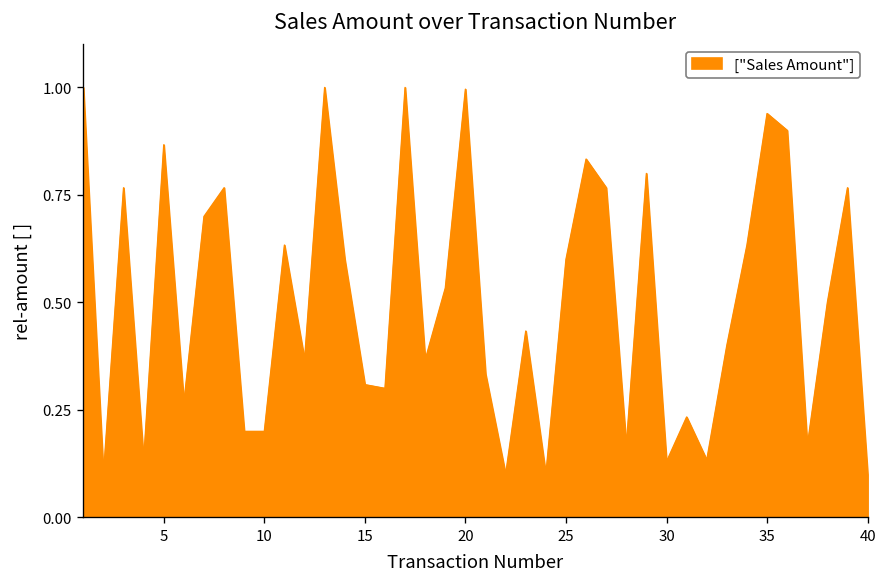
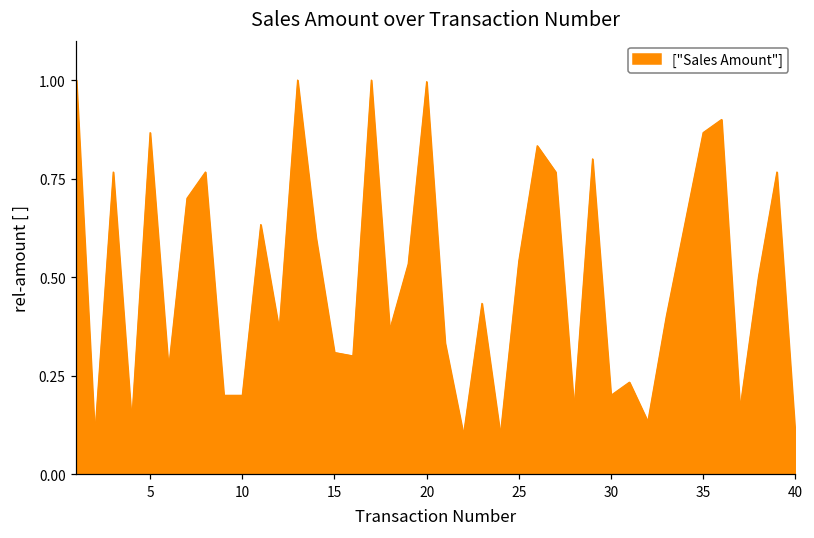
  {
    "5": 0.87,
    "10": 0.20,
    "15": 0.31,
    "20": 1.00,
-   "25": 0.60,
-   "30": 0.13,
-   "35": 0.94,
+   "25": 0.54,
+   "30": 0.20,
+   "35": 0.87,
    "40": 0.10
  }
